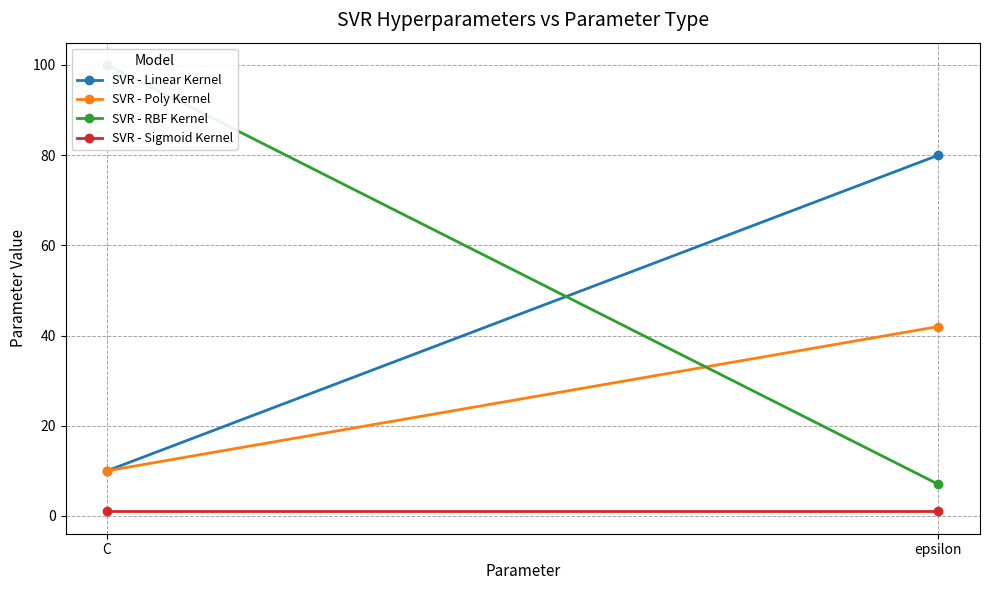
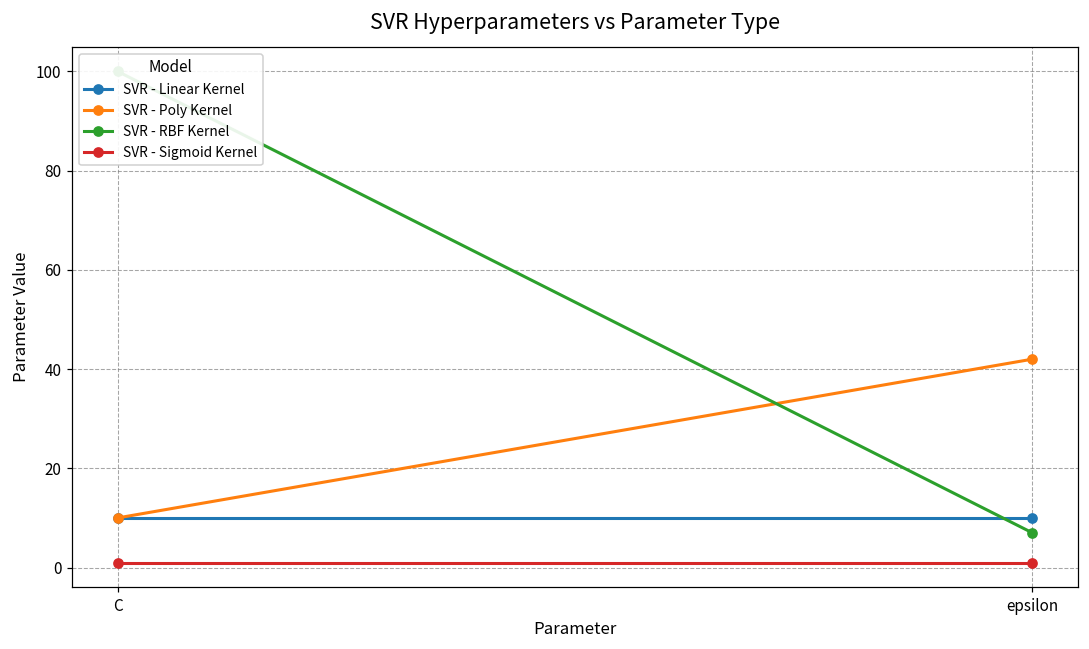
  {
    "SVR - Linear Kernel": {
-     "epsilon": 80
+     "epsilon": 10
    },
    "SVR - Poly Kernel": {
      "epsilon": 42
    },
    "SVR - RBF Kernel": {
      "epsilon": 7
    },
    "SVR - Sigmoid Kernel": {
      "C": 1,
      "epsilon": 1
    }
  }
